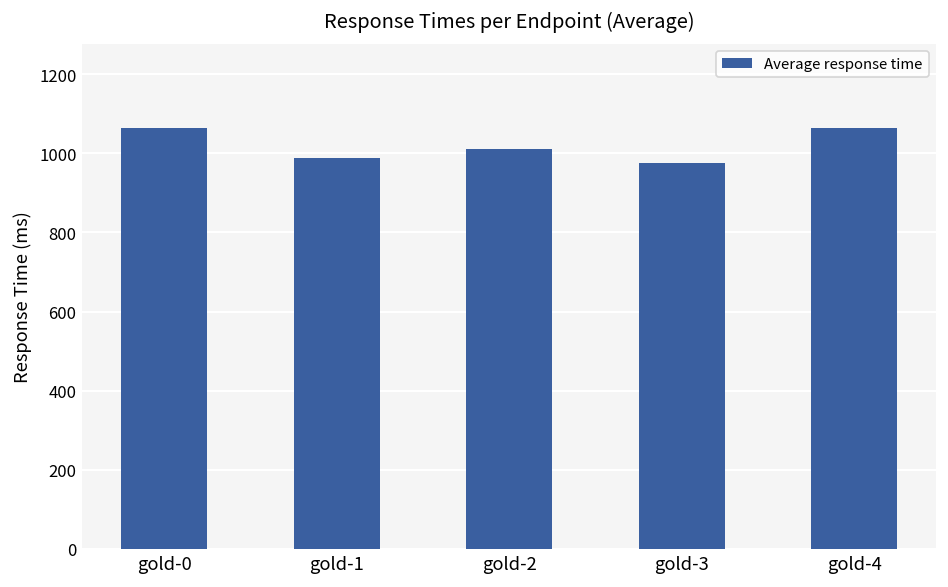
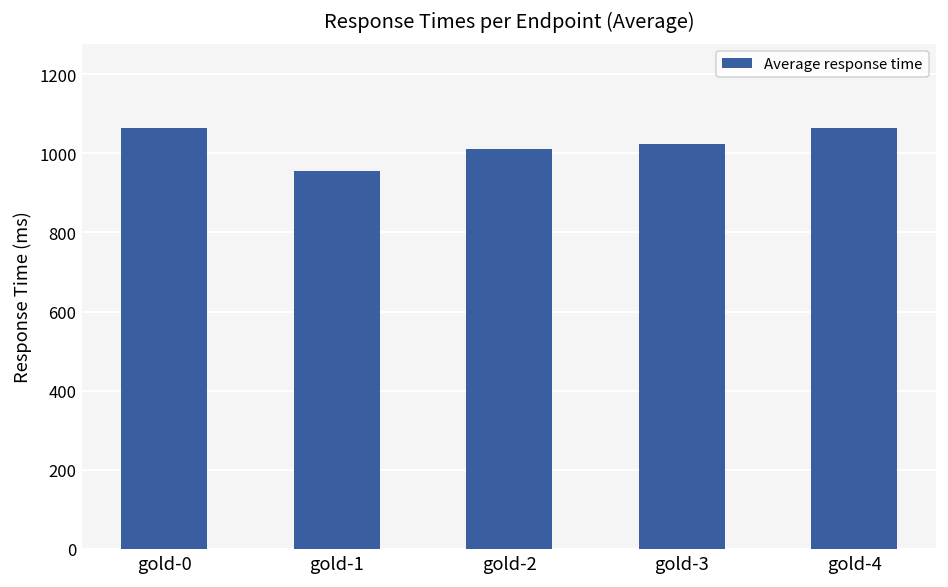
  {
    "gold-0": 1070,
-   "gold-1": 990,
+   "gold-1": 960,
    "gold-2": 1010,
-   "gold-3": 980,
+   "gold-3": 1020,
    "gold-4": 1060
  }
